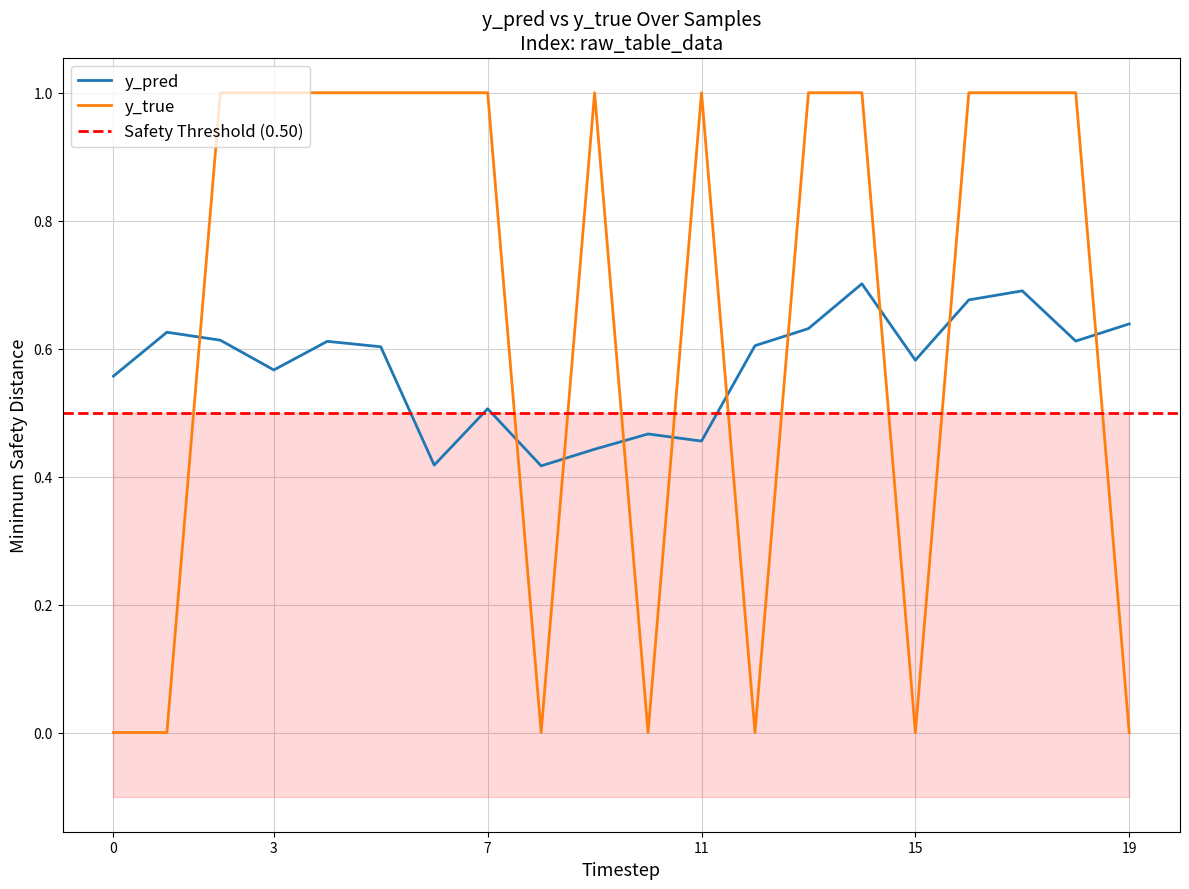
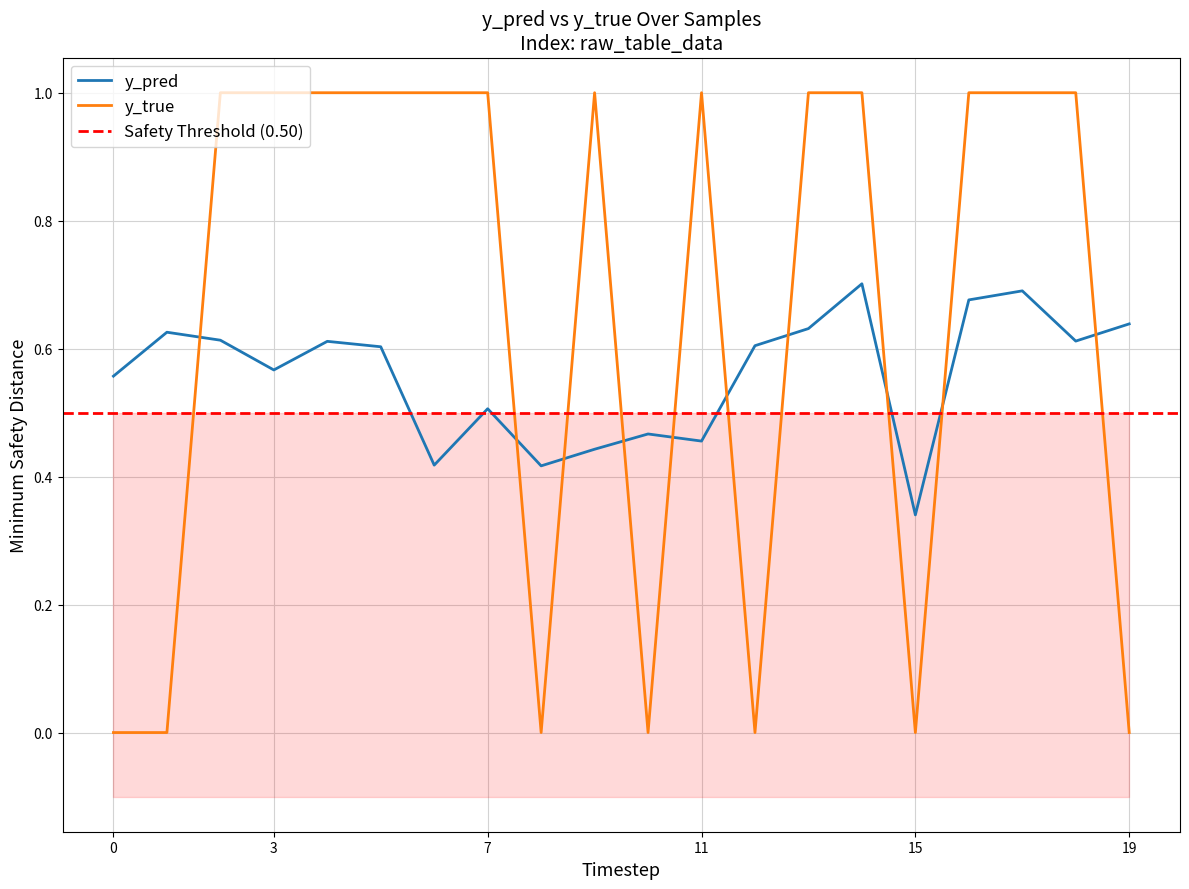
  {
    "y_pred": {
      "0": 0.56,
      "3": 0.57,
      "7": 0.51,
      "11": 0.46,
-     "15": 0.58,
+     "15": 0.34,
      "19": 0.64
    },
    "y_true": {
      "0": 0.00,
      "7": 1.00,
      "11": 1.00,
      "15": 0.00,
      "19": 0.00
    }
  }
